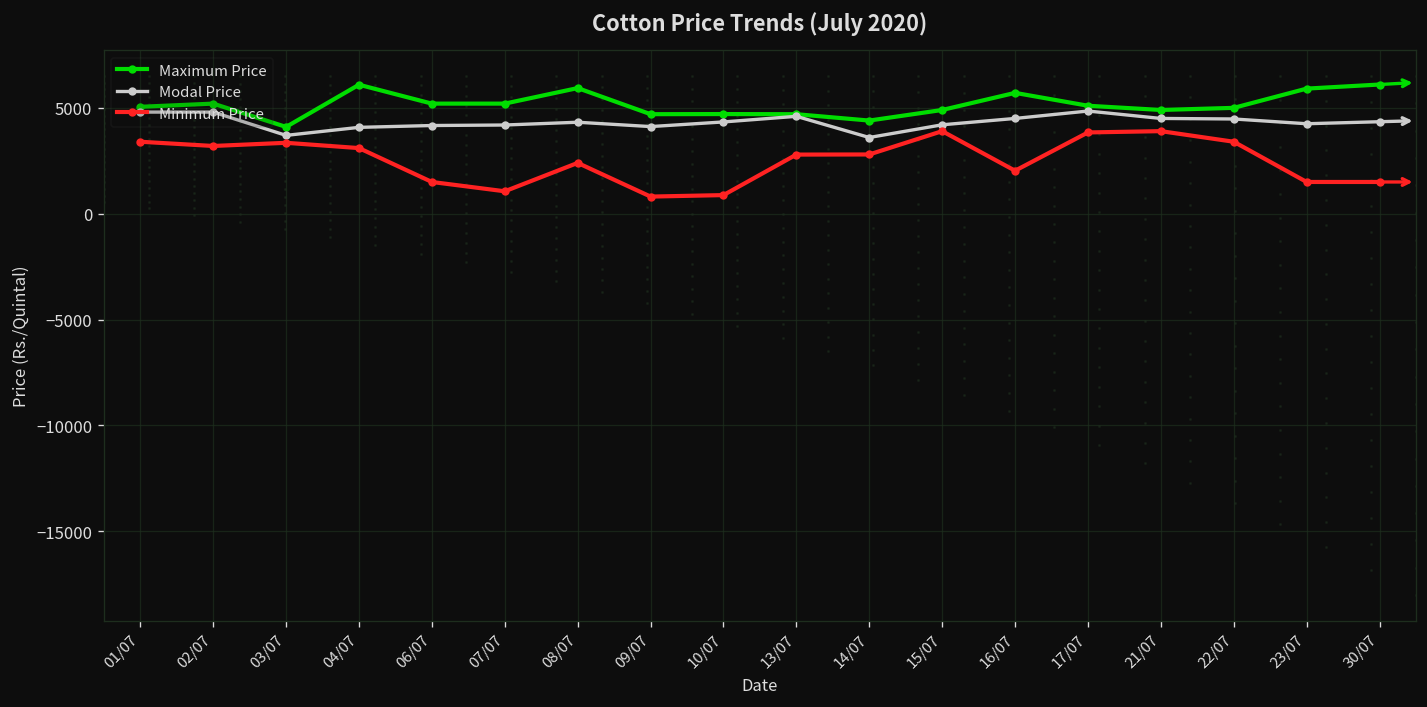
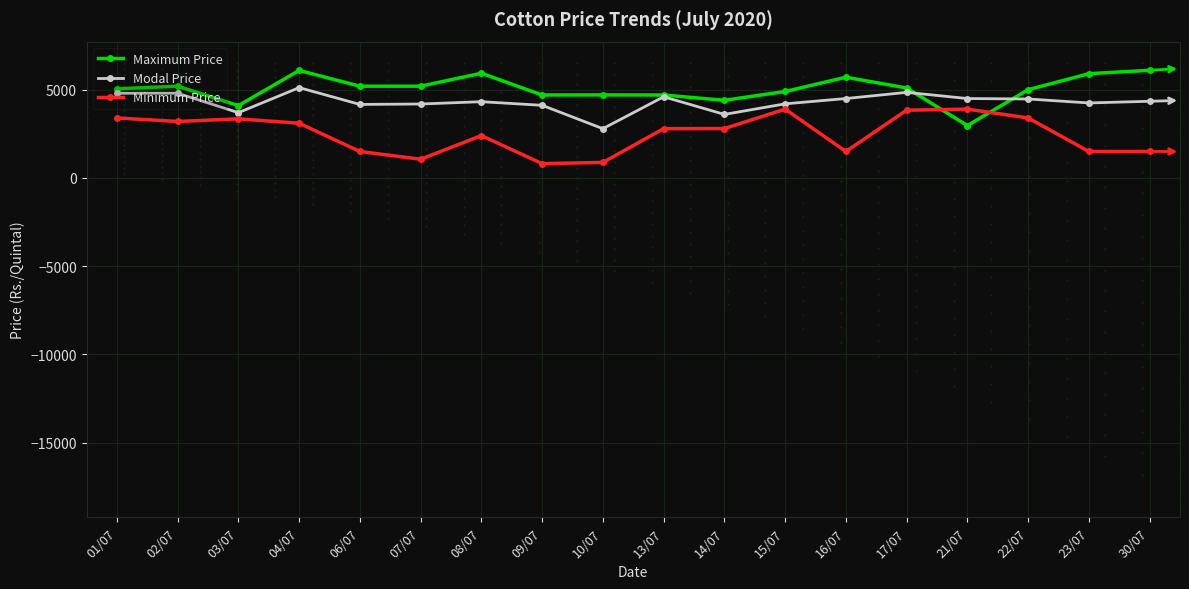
  {
    "Maximum Price": {
      "04/07": 6100,
      "06/07": 5200,
      "07/07": 5200,
      "08/07": 5900,
      "09/07": 4700,
      "10/07": 4700,
      "14/07": 4400,
      "15/07": 4900,
      "16/07": 5700,
      "17/07": 5100,
-     "21/07": 4900,
+     "21/07": 3000,
      "22/07": 5000,
      "23/07": 5900,
      "30/07": 6100
    },
    "Modal Price": {
      "03/07": 3700,
-     "04/07": 4100,
+     "04/07": 5100,
      "06/07": 4200,
      "07/07": 4200,
      "08/07": 4300,
      "09/07": 4100,
-     "10/07": 4300,
+     "10/07": 2800,
      "14/07": 3600,
      "15/07": 4200,
      "16/07": 4500,
      "17/07": 4900,
      "21/07": 4500,
      "23/07": 4300,
      "30/07": 4300
    },
    "Minimum Price": {
      "01/07": 3400,
      "02/07": 3200,
      "04/07": 3100,
      "06/07": 1500,
      "07/07": 1100,
      "08/07": 2400,
      "09/07": 800,
      "10/07": 900,
      "13/07": 2800,
      "14/07": 2800,
      "15/07": 3900,
-     "16/07": 2000,
+     "16/07": 1500,
      "17/07": 3800,
      "21/07": 3900,
      "23/07": 1500,
      "30/07": 1500
    }
  }
